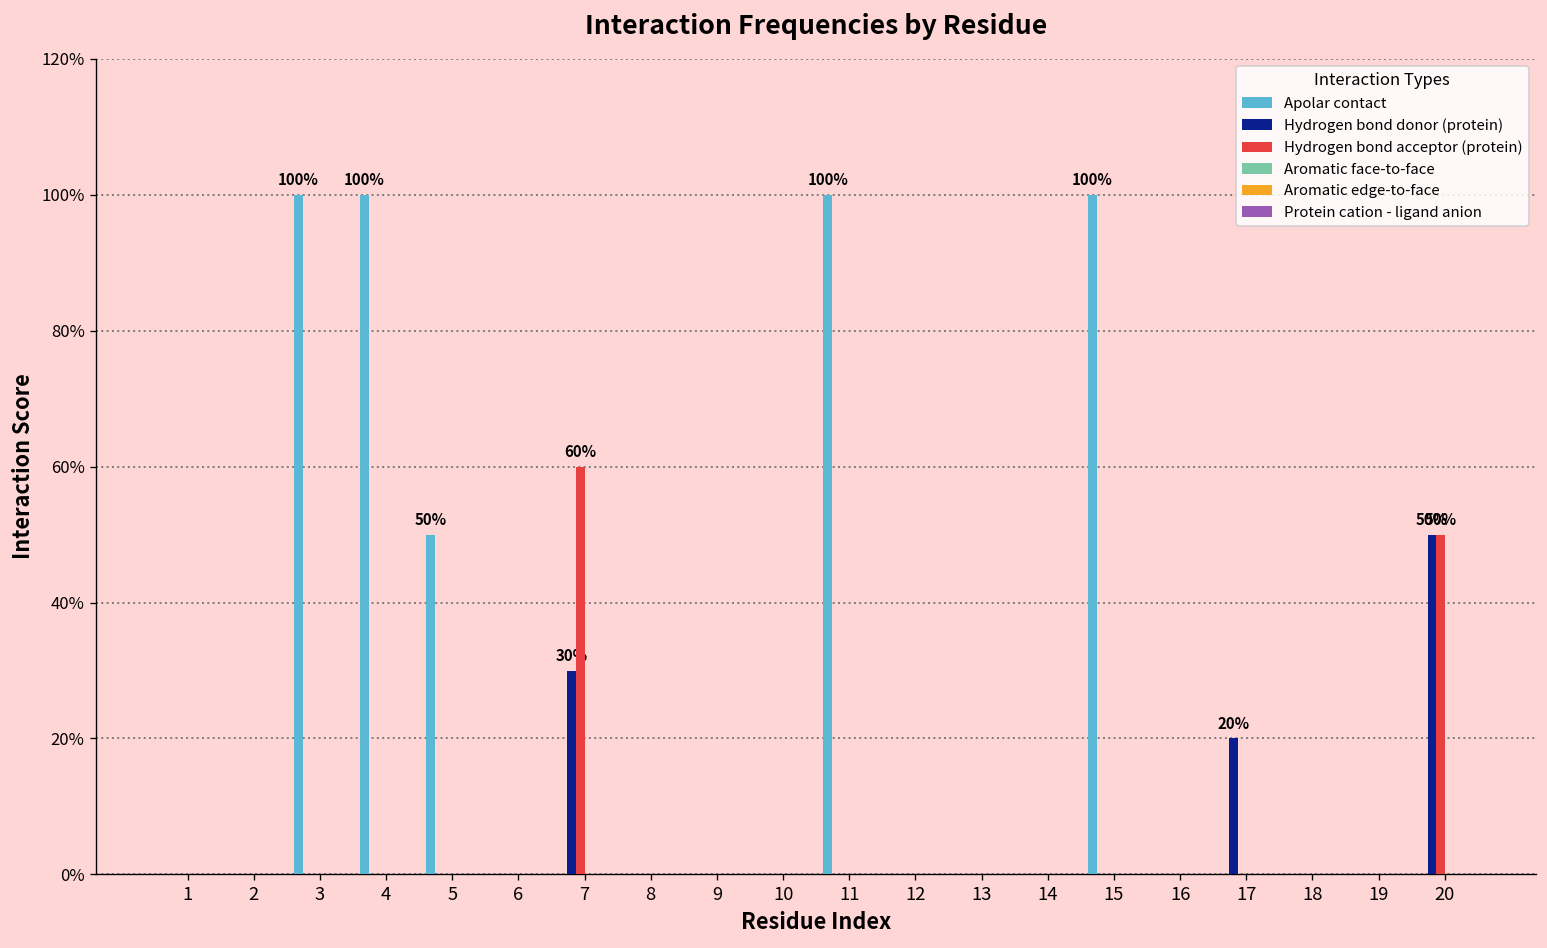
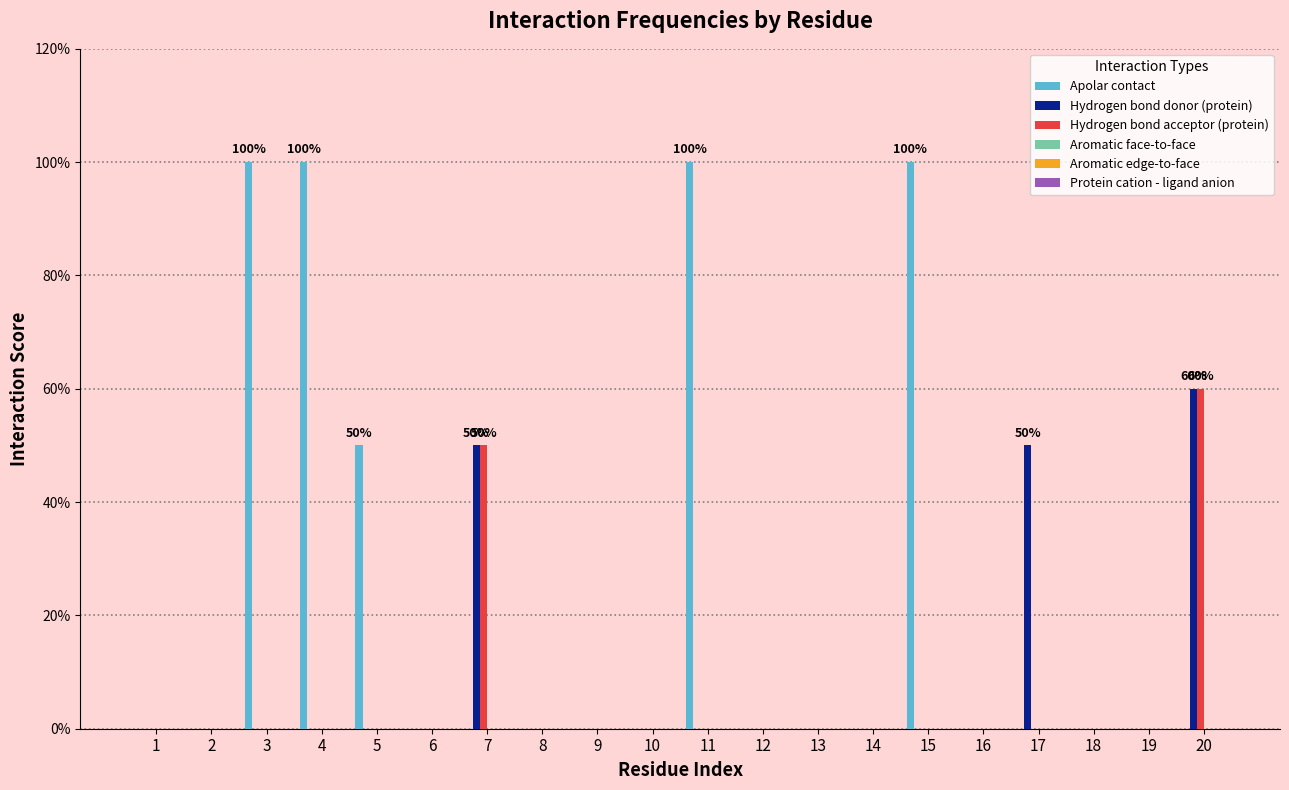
  {
    "Hydrogen bond donor (protein)": {
-     "7": "30%",
-     "17": "20%",
-     "20": "50%"
+     "7": "50%",
+     "17": "50%",
+     "20": "60%"
    },
    "Hydrogen bond acceptor (protein)": {
-     "7": "60%",
-     "20": "50%"
+     "7": "50%",
+     "20": "60%"
    },
    "Aromatic edge-to-face": {
      "1": "0%",
      "2": "0%",
      "3": "0%",
      "4": "0%",
      "5": "0%",
      "6": "0%",
      "7": "0%",
      "8": "0%",
      "9": "0%",
      "10": "0%",
      "11": "0%",
      "12": "0%",
      "13": "0%",
      "14": "0%",
      "15": "0%",
      "16": "0%",
      "17": "0%",
      "18": "0%",
      "19": "0%",
      "20": "0%"
    },
    "Protein cation - ligand anion": {
      "1": "0%",
      "2": "0%",
      "3": "0%",
      "4": "0%",
      "5": "0%",
      "6": "0%",
      "7": "0%",
      "8": "0%",
      "9": "0%",
      "10": "0%",
      "11": "0%",
      "12": "0%",
      "13": "0%",
      "14": "0%",
      "15": "0%",
      "16": "0%",
      "17": "0%",
      "18": "0%",
      "19": "0%",
      "20": "0%"
    }
  }
